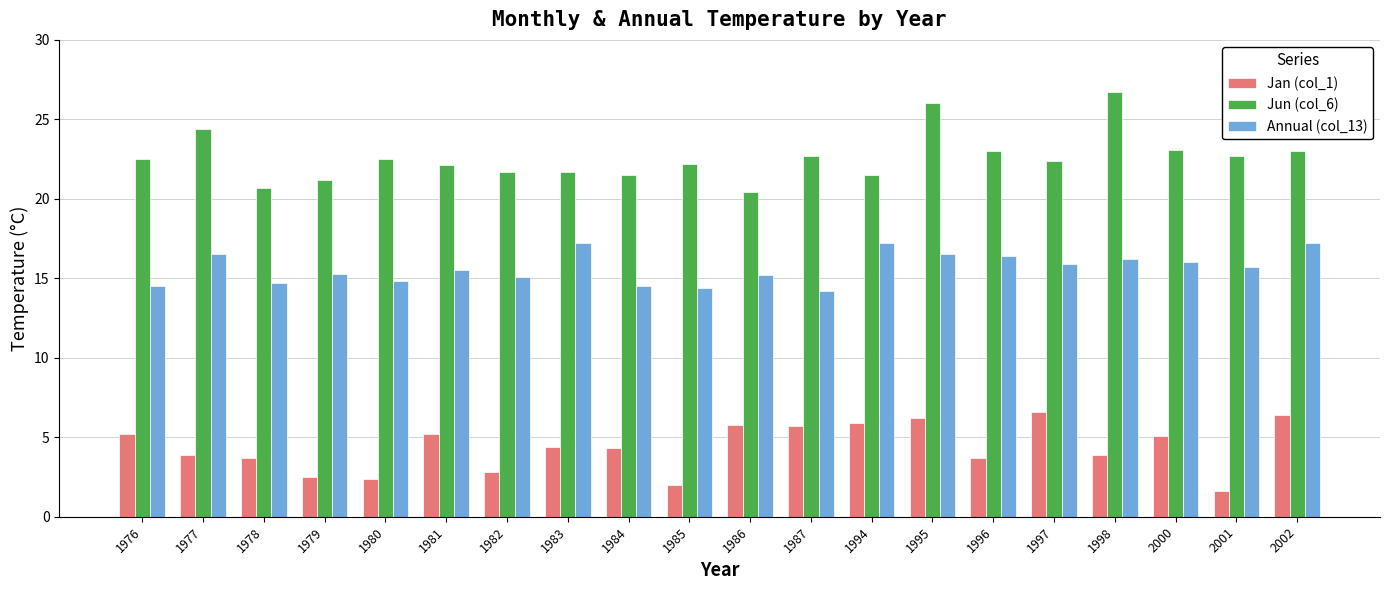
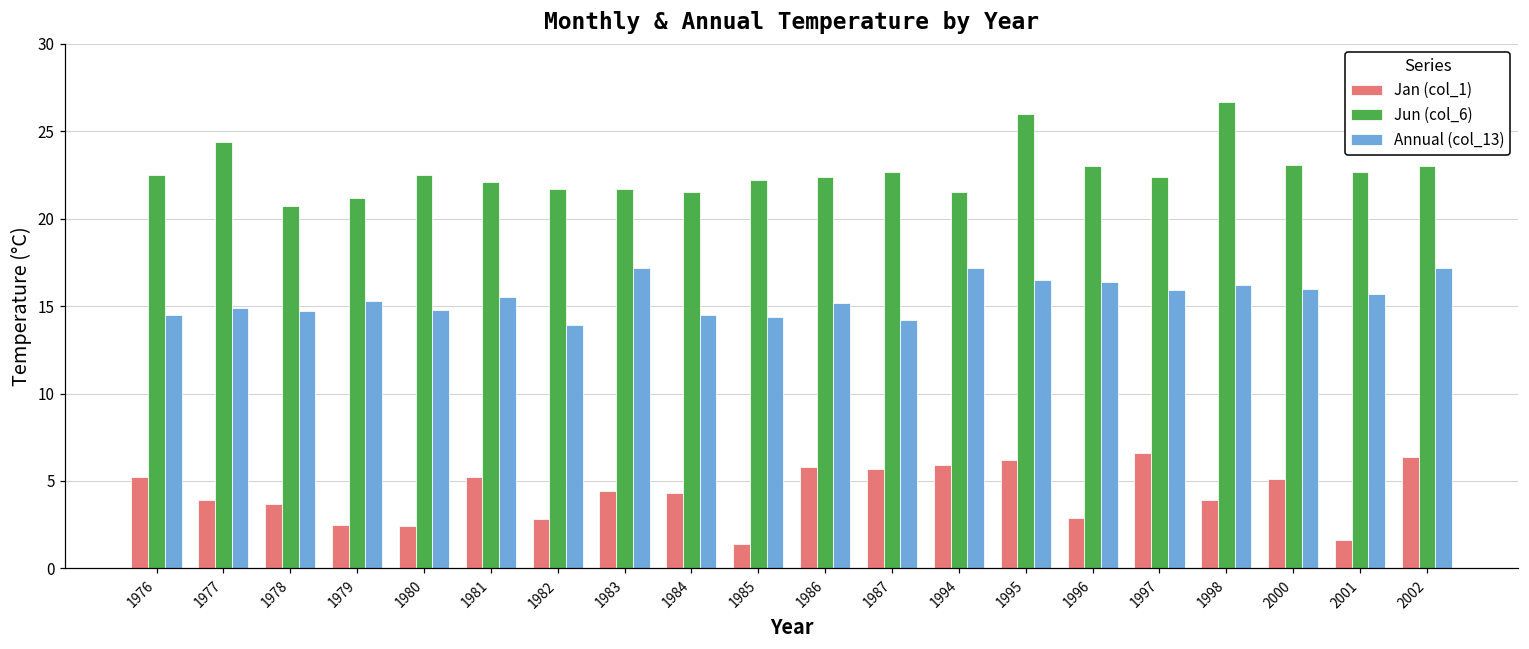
  {
    "Jan (col_1)": {
      "1976": 5.2,
      "1977": 3.9,
      "1978": 3.7,
      "1979": 2.5,
      "1980": 2.4,
      "1981": 5.2,
      "1982": 2.8,
      "1983": 4.4,
      "1984": 4.3,
-     "1985": 2.0,
+     "1985": 1.4,
      "1986": 5.8,
      "1987": 5.7,
      "1994": 5.9,
      "1995": 6.2,
-     "1996": 3.7,
+     "1996": 2.9,
      "1997": 6.6,
      "1998": 3.9,
      "2000": 5.1,
      "2001": 1.6,
      "2002": 6.4
    },
    "Jun (col_6)": {
      "1976": 22.5,
      "1977": 24.4,
      "1978": 20.7,
      "1979": 21.2,
      "1980": 22.5,
      "1981": 22.1,
      "1982": 21.7,
      "1983": 21.7,
      "1984": 21.5,
      "1985": 22.2,
-     "1986": 20.4,
+     "1986": 22.4,
      "1987": 22.7,
      "1994": 21.5,
      "1995": 26.0,
      "1996": 23.0,
      "1997": 22.4,
      "1998": 26.7,
      "2000": 23.1,
      "2001": 22.7,
      "2002": 23.0
    },
    "Annual (col_13)": {
      "1976": 14.5,
-     "1977": 16.5,
+     "1977": 14.9,
      "1978": 14.7,
      "1979": 15.3,
      "1980": 14.8,
      "1981": 15.5,
-     "1982": 15.1,
+     "1982": 13.9,
      "1983": 17.2,
      "1984": 14.5,
      "1985": 14.4,
      "1986": 15.2,
      "1987": 14.2,
      "1994": 17.2,
      "1995": 16.5,
      "1996": 16.4,
      "1997": 15.9,
      "1998": 16.2,
      "2000": 16.0,
      "2001": 15.7,
      "2002": 17.2
    }
  }
